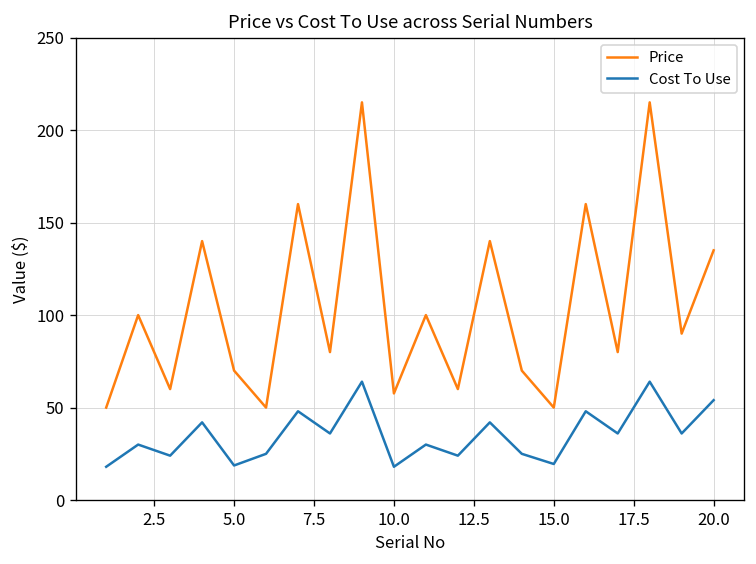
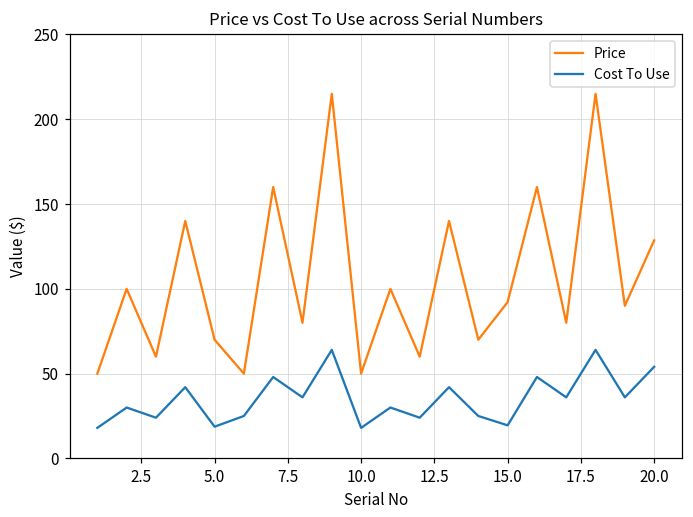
  {
    "Price": {
      "5.0": 70,
-     "10.0": 58,
-     "15.0": 50,
-     "20.0": 135
+     "10.0": 50,
+     "15.0": 92,
+     "20.0": 129
    },
    "Cost To Use": {
      "5.0": 19,
      "10.0": 18,
      "15.0": 20,
      "20.0": 54
    }
  }
